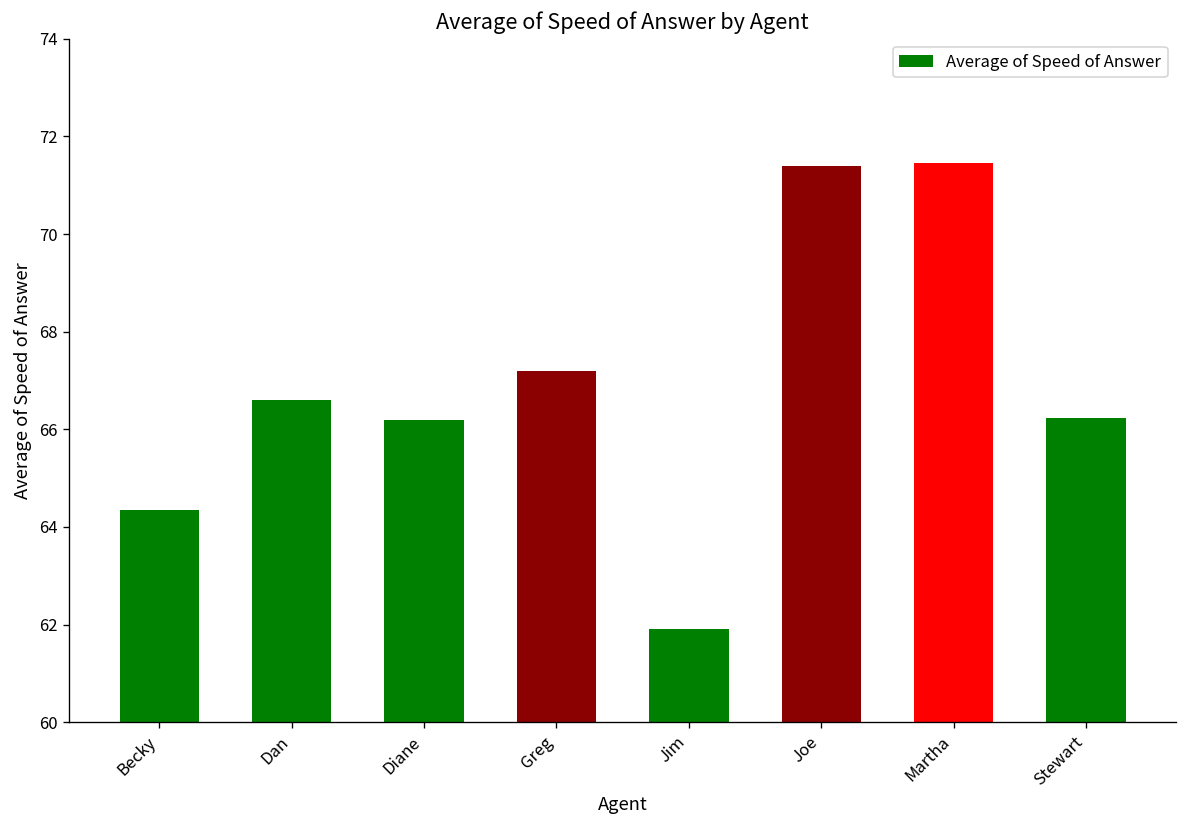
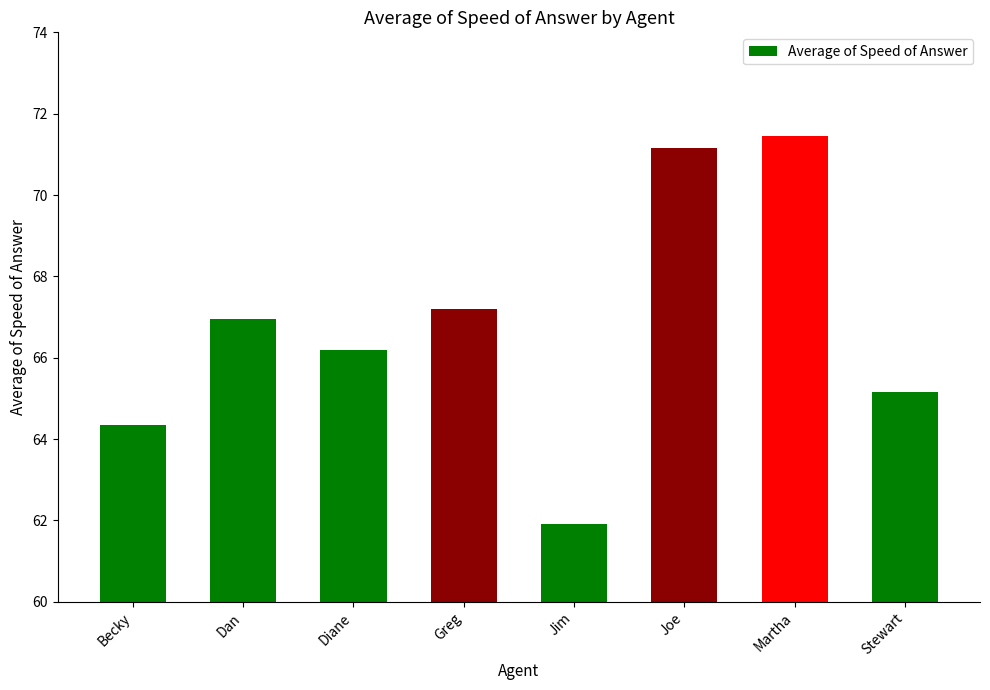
  {
    "Becky": 64.4,
-   "Dan": 66.6,
+   "Dan": 67.0,
    "Diane": 66.2,
    "Greg": 67.2,
    "Jim": 61.9,
-   "Joe": 71.4,
+   "Joe": 71.2,
    "Martha": 71.5,
-   "Stewart": 66.2
+   "Stewart": 65.2
  }
